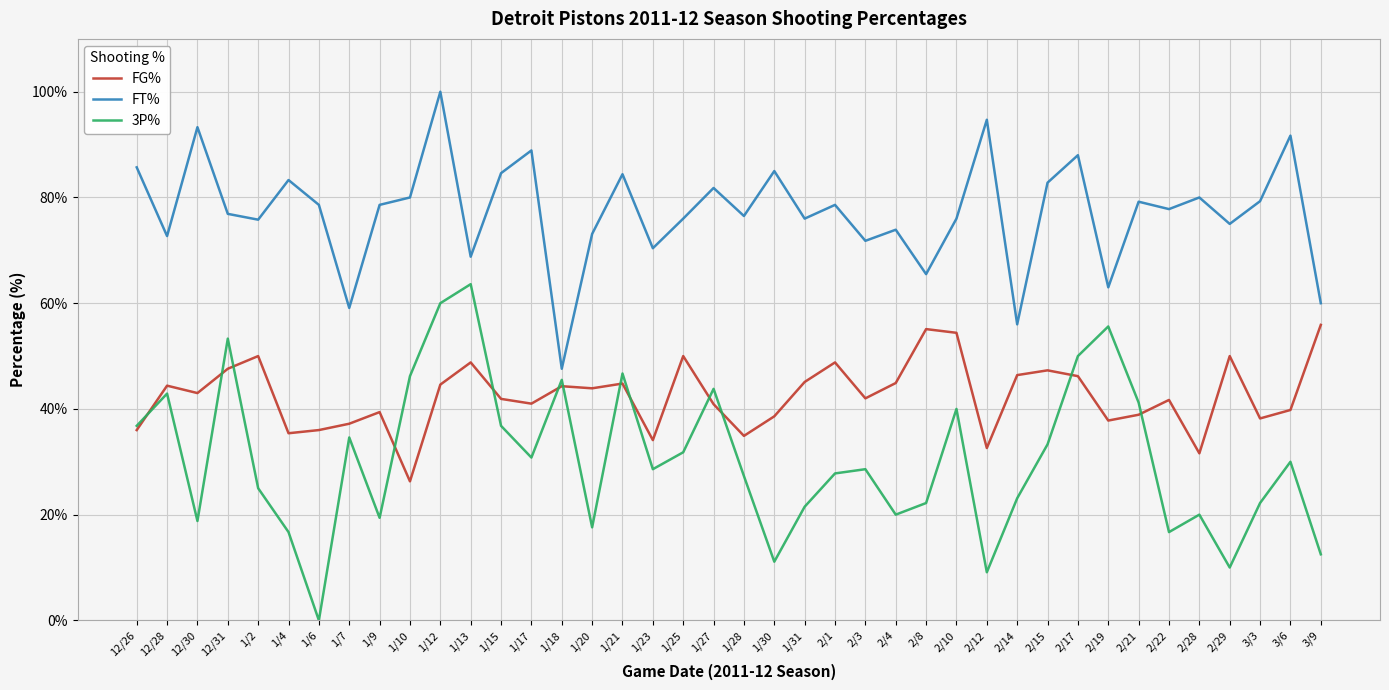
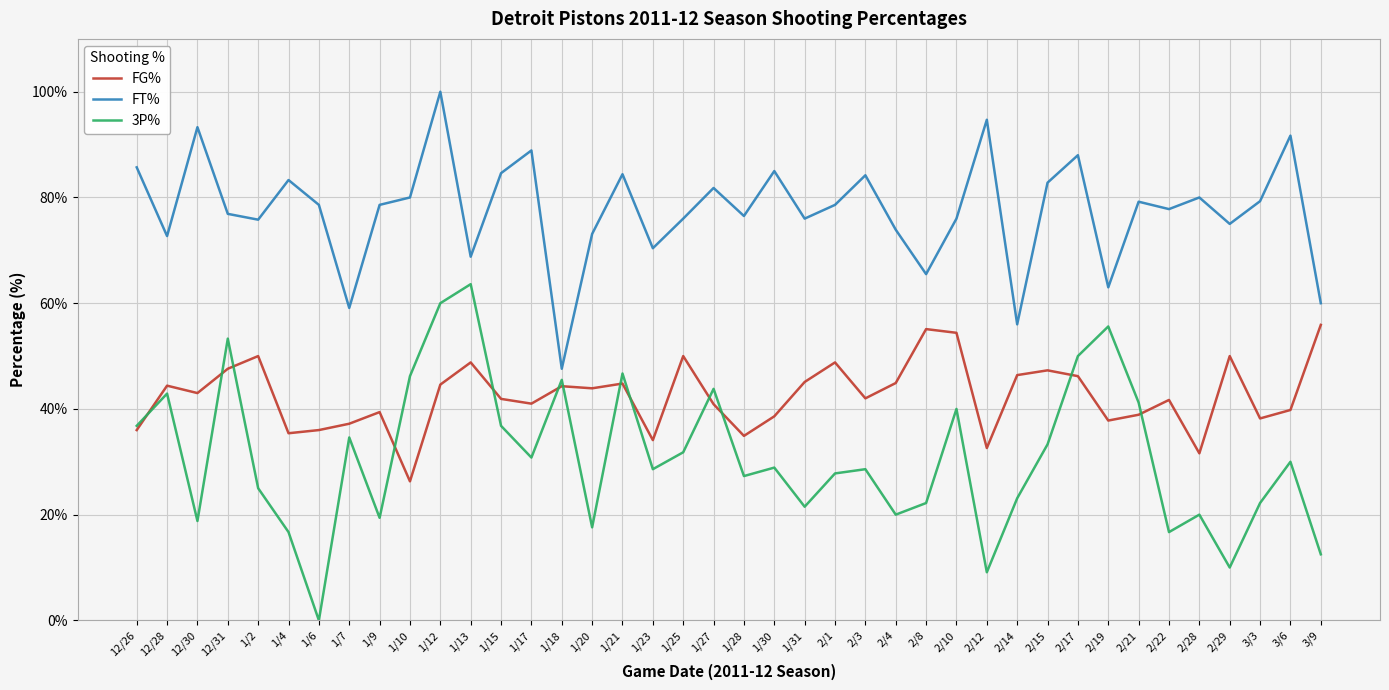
  {
    "FG%": {
      "12/26": "36%",
      "12/28": "44%",
      "12/30": "43%",
      "12/31": "48%",
      "1/2": "50%",
      "1/4": "35%",
      "1/6": "36%",
      "1/7": "37%",
      "1/9": "39%",
      "1/10": "26%",
      "1/12": "45%",
      "1/13": "49%",
      "1/15": "42%",
      "1/17": "41%",
      "1/18": "44%",
      "1/20": "44%",
      "1/21": "45%",
      "1/23": "34%",
      "1/25": "50%",
      "1/27": "41%",
      "1/28": "35%",
      "1/30": "39%",
      "1/31": "45%",
      "2/1": "49%",
      "2/3": "42%",
      "2/4": "45%",
      "2/8": "55%",
      "2/10": "54%",
      "2/12": "33%",
      "2/14": "46%",
      "2/15": "47%",
      "2/17": "46%",
      "2/19": "38%",
      "2/21": "39%",
      "2/22": "42%",
      "2/28": "32%",
      "2/29": "50%",
      "3/3": "38%",
      "3/6": "40%",
      "3/9": "56%"
    },
    "FT%": {
      "12/26": "86%",
      "12/28": "73%",
      "12/30": "93%",
      "12/31": "77%",
      "1/2": "76%",
      "1/4": "83%",
      "1/6": "79%",
      "1/7": "59%",
      "1/9": "79%",
      "1/10": "80%",
      "1/12": "100%",
      "1/13": "69%",
      "1/15": "85%",
      "1/17": "89%",
      "1/18": "48%",
      "1/20": "73%",
      "1/21": "84%",
      "1/23": "70%",
      "1/25": "76%",
      "1/27": "82%",
      "1/28": "77%",
      "1/30": "85%",
      "1/31": "76%",
      "2/1": "79%",
-     "2/3": "72%",
+     "2/3": "84%",
      "2/4": "74%",
      "2/8": "66%",
      "2/10": "76%",
      "2/12": "95%",
      "2/14": "56%",
      "2/15": "83%",
      "2/17": "88%",
      "2/19": "63%",
      "2/21": "79%",
      "2/22": "78%",
      "2/28": "80%",
      "2/29": "75%",
      "3/3": "79%",
      "3/6": "92%",
      "3/9": "60%"
    },
    "3P%": {
      "12/26": "37%",
      "12/28": "43%",
      "12/30": "19%",
      "12/31": "53%",
      "1/2": "25%",
      "1/4": "17%",
      "1/6": "0%",
      "1/7": "35%",
      "1/9": "19%",
      "1/10": "46%",
      "1/12": "60%",
      "1/13": "64%",
      "1/15": "37%",
      "1/17": "31%",
      "1/18": "46%",
      "1/20": "18%",
      "1/21": "47%",
      "1/23": "29%",
      "1/25": "32%",
      "1/27": "44%",
      "1/28": "27%",
-     "1/30": "11%",
+     "1/30": "29%",
      "1/31": "22%",
      "2/1": "28%",
      "2/3": "29%",
      "2/4": "20%",
      "2/8": "22%",
      "2/10": "40%",
      "2/12": "9%",
      "2/14": "23%",
      "2/15": "33%",
      "2/17": "50%",
      "2/19": "56%",
      "2/21": "41%",
      "2/22": "17%",
      "2/28": "20%",
      "2/29": "10%",
      "3/3": "22%",
      "3/6": "30%",
      "3/9": "13%"
    }
  }
